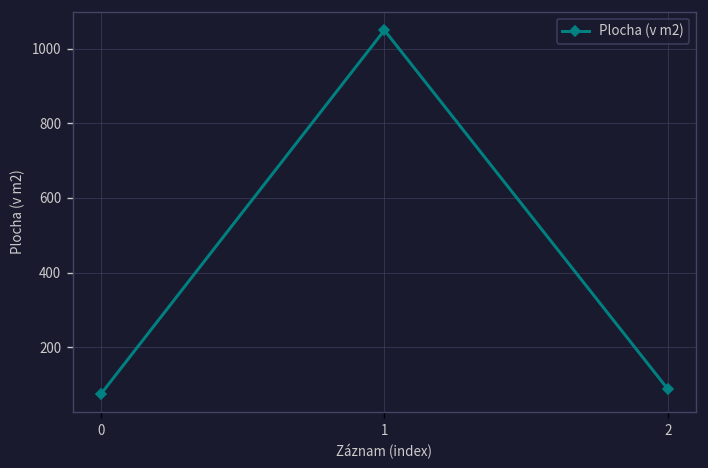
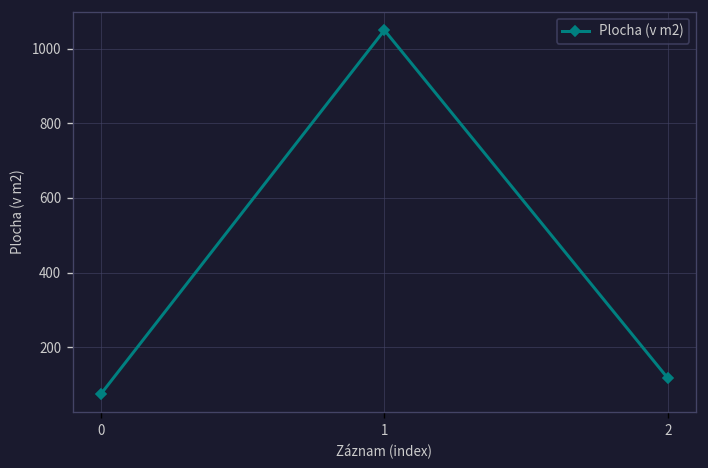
  {
    "0": 80,
    "1": 1050,
-   "2": 90
+   "2": 120
  }
